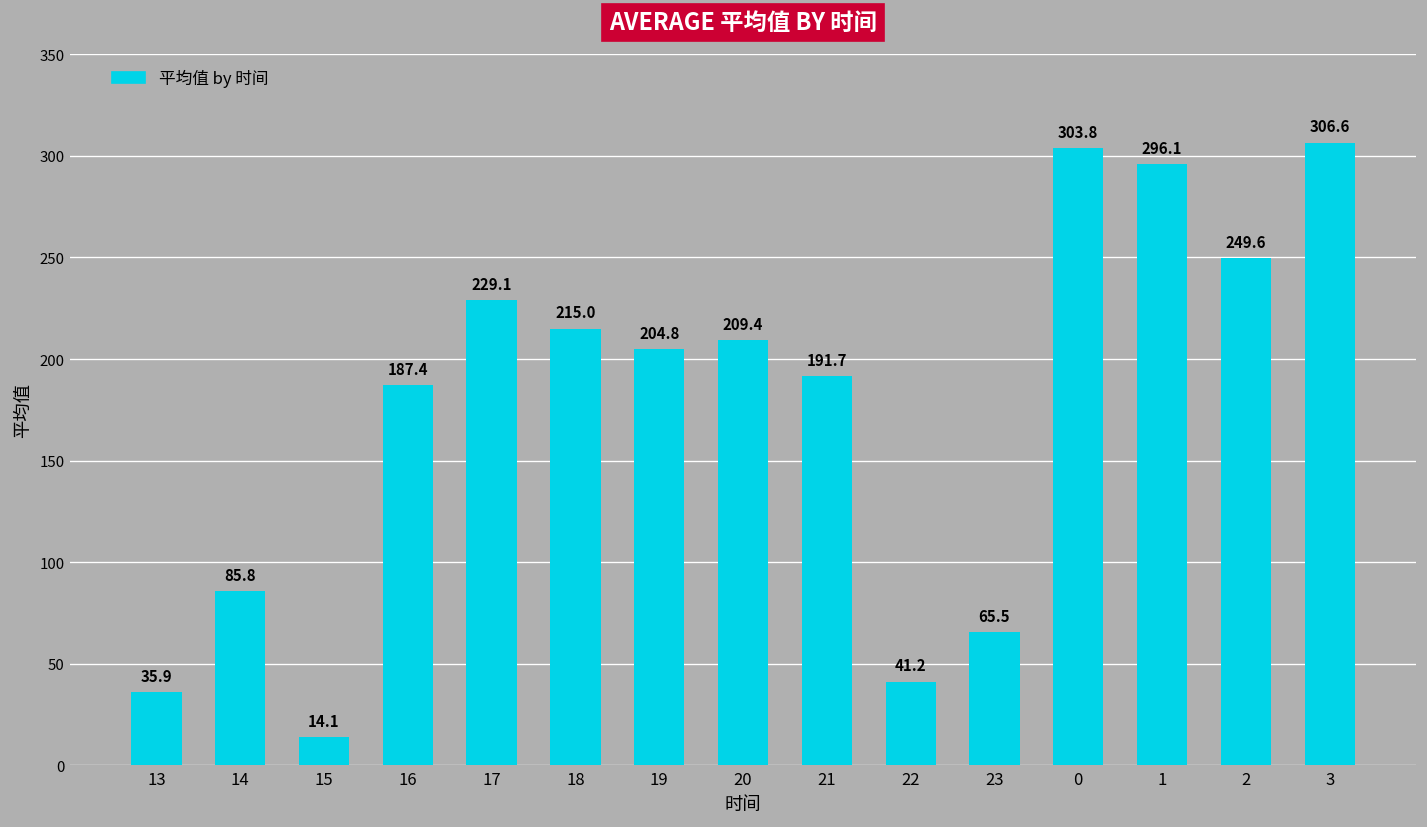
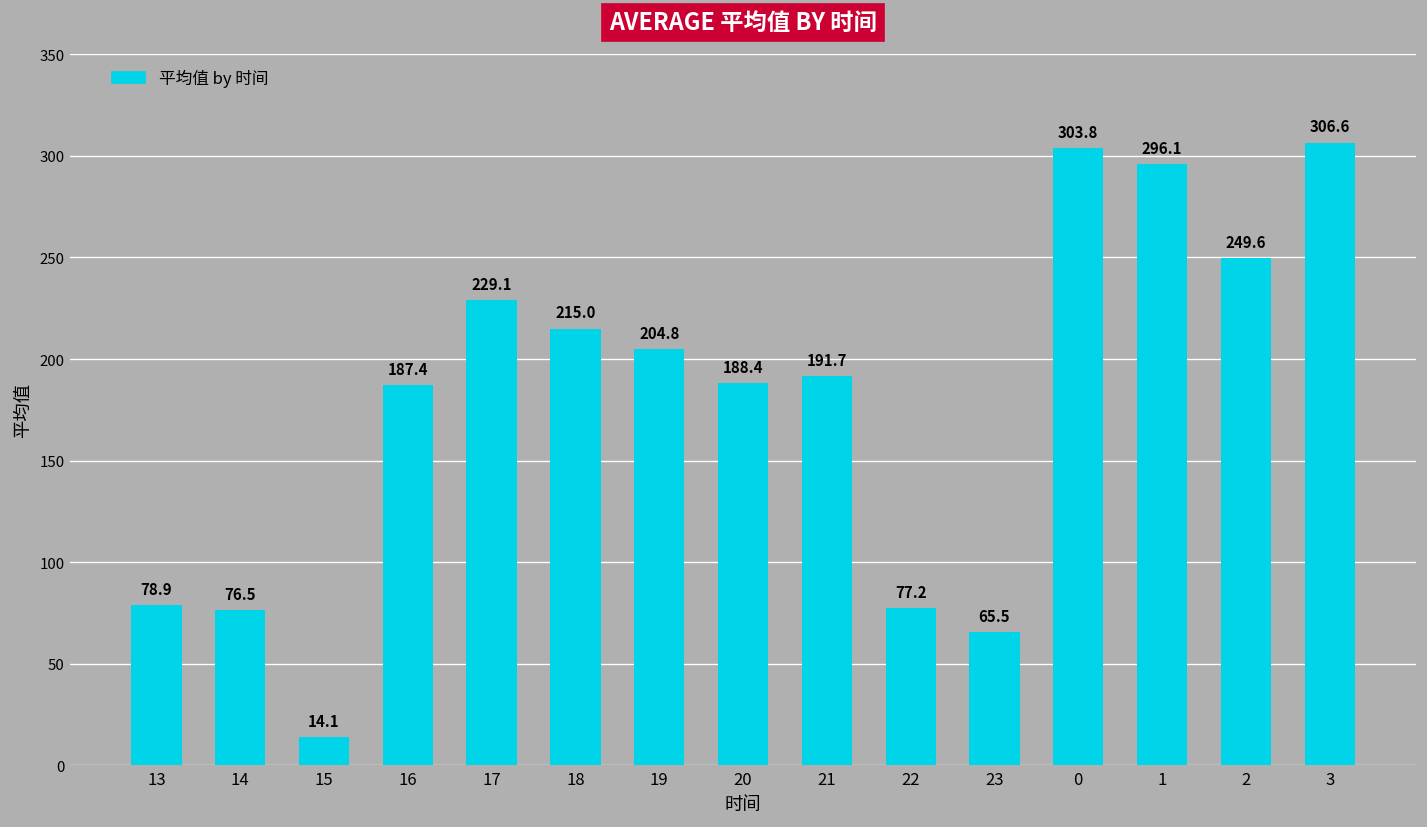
  {
-   "13": 35.9,
-   "14": 85.8,
+   "13": 78.9,
+   "14": 76.5,
    "15": 14.1,
    "16": 187.4,
    "17": 229.1,
    "18": 215.0,
    "19": 204.8,
-   "20": 209.4,
+   "20": 188.4,
    "21": 191.7,
-   "22": 41.2,
+   "22": 77.2,
    "23": 65.5,
    "0": 303.8,
    "1": 296.1,
    "2": 249.6,
    "3": 306.6
  }
